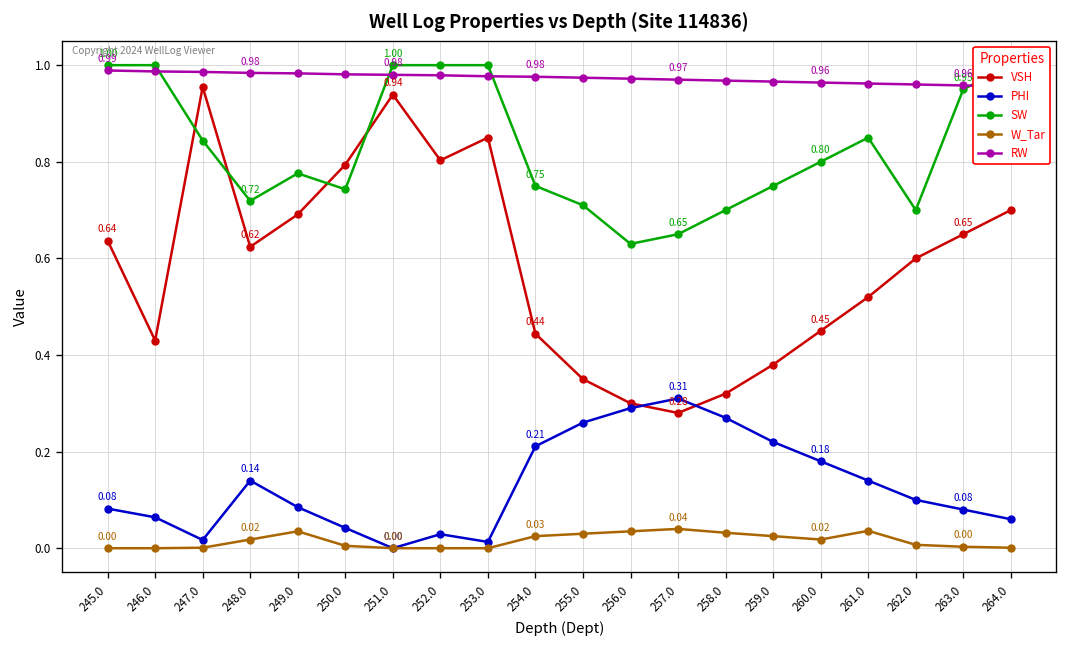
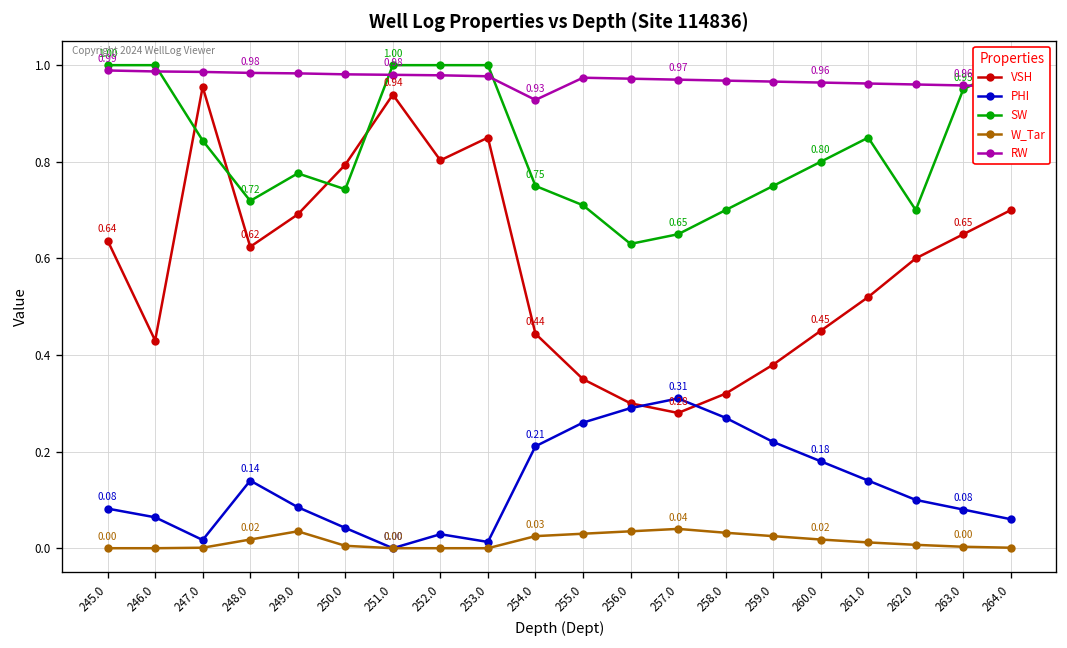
  {
    "VSH": {
      "245.0": 0.64,
      "248.0": 0.62,
      "251.0": 0.94,
      "254.0": 0.44,
      "260.0": 0.45,
      "263.0": 0.65
    },
    "PHI": {
      "245.0": 0.08,
      "248.0": 0.14,
      "254.0": 0.21,
      "257.0": 0.31,
      "260.0": 0.18,
      "263.0": 0.08
    },
    "SW": {
      "248.0": 0.72,
      "251.0": 1.00,
      "254.0": 0.75,
      "257.0": 0.65,
      "260.0": 0.80
    },
    "W_Tar": {
      "246.0": 0.00,
      "247.0": 0.00,
      "249.0": 0.04,
      "250.0": 0.01,
      "252.0": 0.00,
      "253.0": 0.00,
      "255.0": 0.03,
      "256.0": 0.04,
      "258.0": 0.03,
      "259.0": 0.03,
-     "261.0": 0.04,
+     "261.0": 0.01,
      "262.0": 0.01,
      "264.0": 0.00
    },
    "RW": {
      "248.0": 0.98,
-     "254.0": 0.98,
+     "254.0": 0.93,
      "257.0": 0.97,
      "260.0": 0.96
    }
  }
